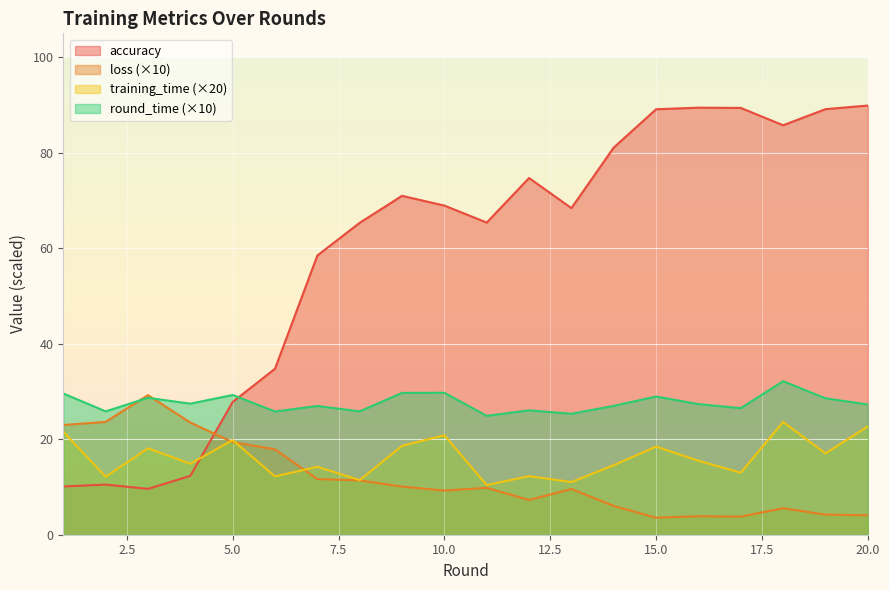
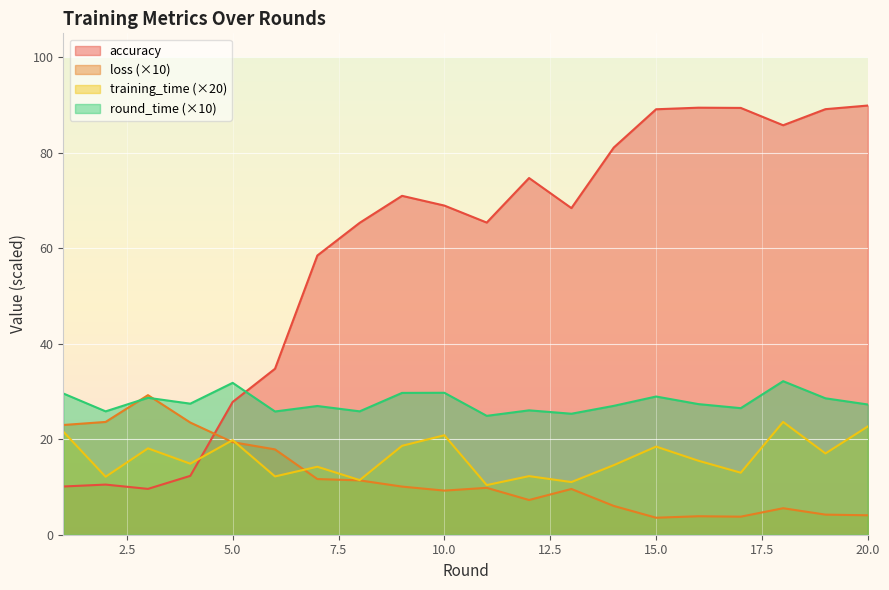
  {
    "round_time (×10)": {
-     "5.0": 29,
+     "5.0": 32,
      "10.0": 30,
      "15.0": 29,
      "20.0": 27
    }
  }
